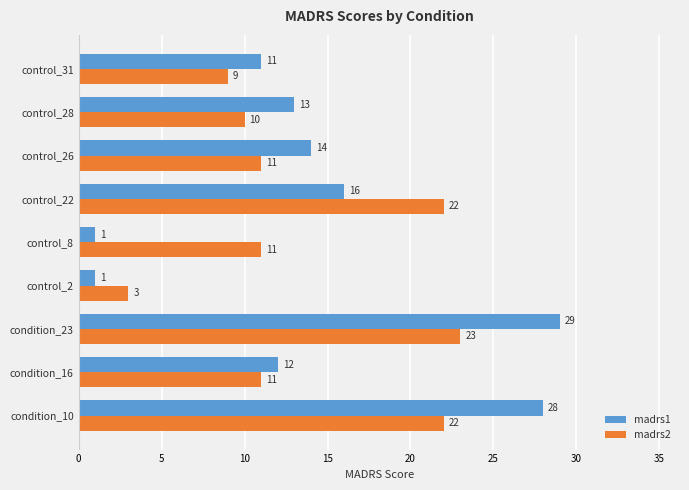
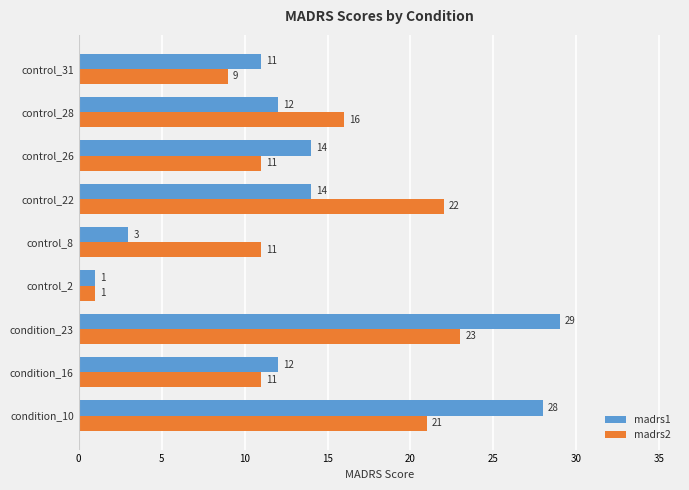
  {
    "madrs1": {
      "control_31": 11,
-     "control_28": 13,
+     "control_28": 12,
      "control_26": 14,
-     "control_22": 16,
-     "control_8": 1,
+     "control_22": 14,
+     "control_8": 3,
      "control_2": 1,
      "condition_23": 29,
      "condition_16": 12,
      "condition_10": 28
    },
    "madrs2": {
      "control_31": 9,
-     "control_28": 10,
+     "control_28": 16,
      "control_26": 11,
      "control_22": 22,
      "control_8": 11,
-     "control_2": 3,
+     "control_2": 1,
      "condition_23": 23,
      "condition_16": 11,
-     "condition_10": 22
+     "condition_10": 21
    }
  }
